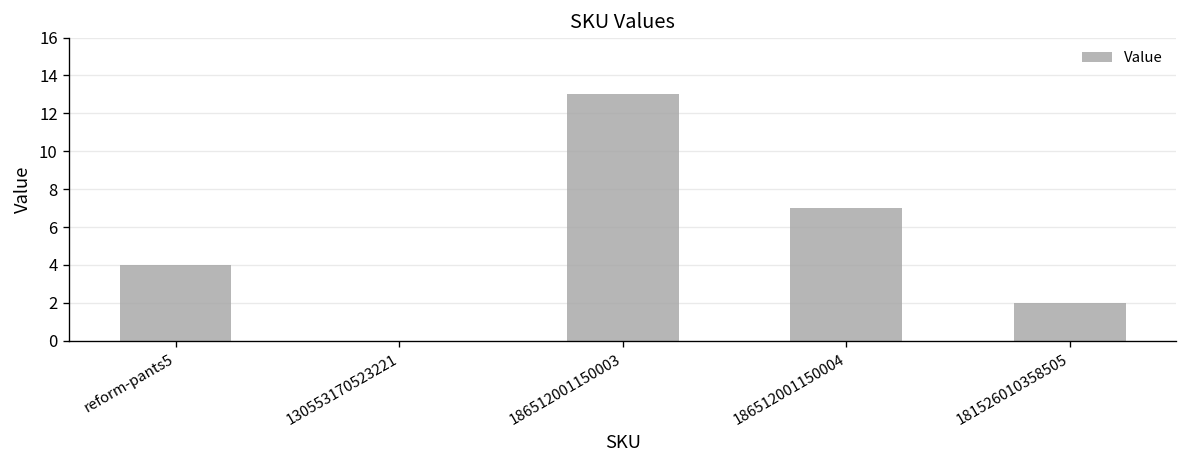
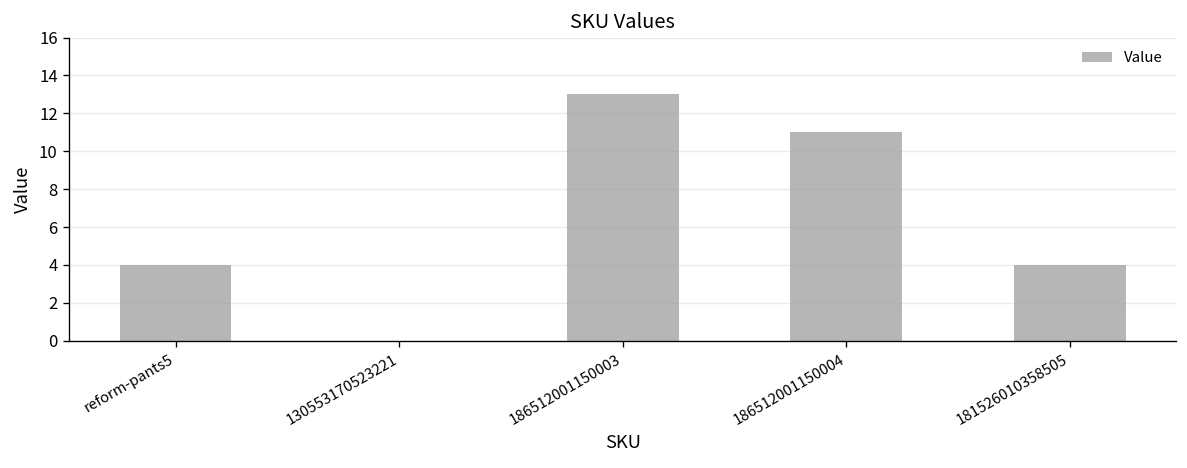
  {
    "reform-pants5": 4,
    "130553170523221": 0,
    "186512001150003": 13,
-   "186512001150004": 7,
-   "181526010358505": 2
+   "186512001150004": 11,
+   "181526010358505": 4
  }
